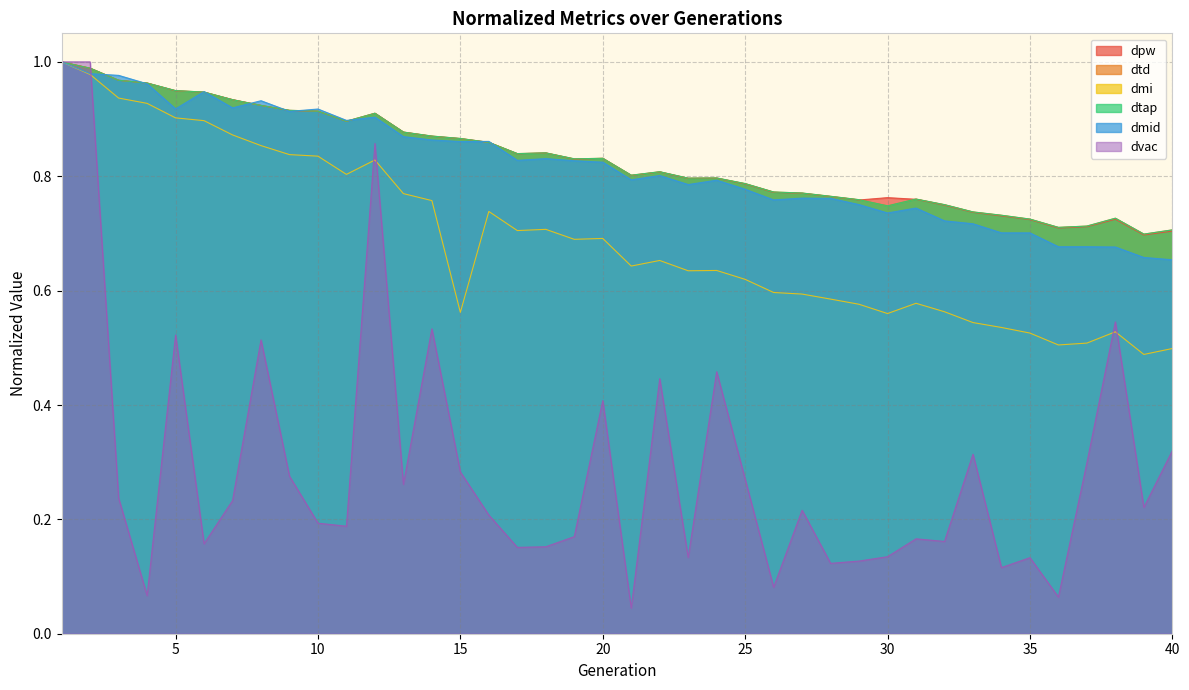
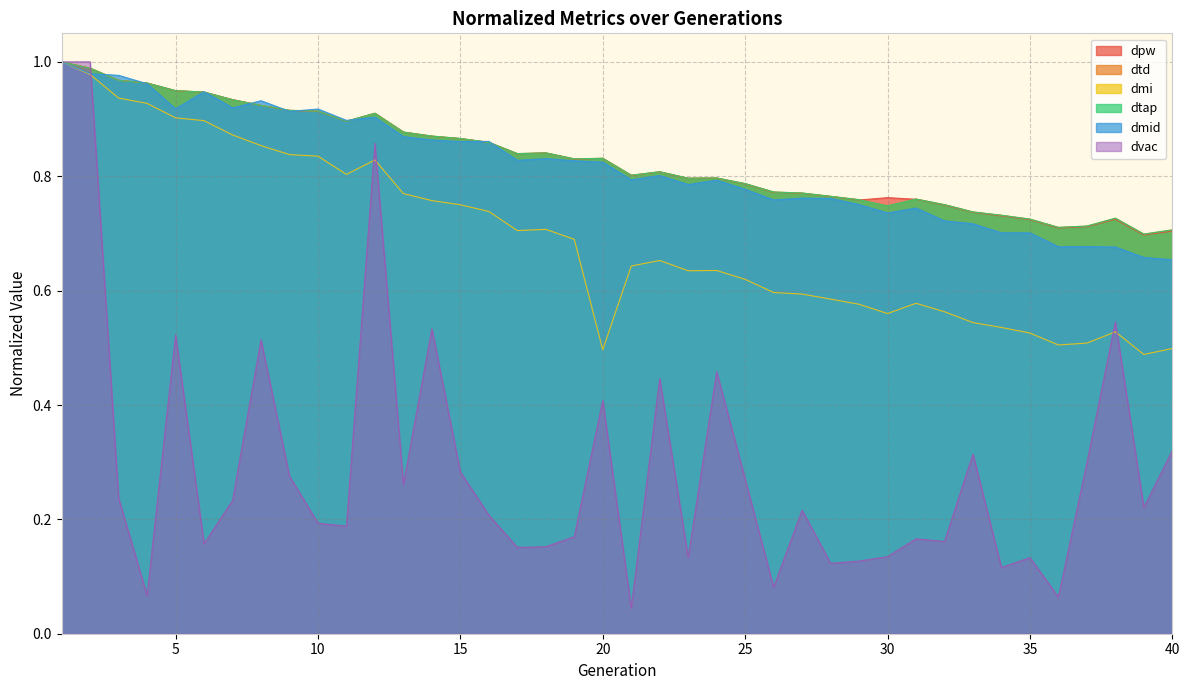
  {
    "dpw": {
      "30": 0.76
    },
    "dtap": {
      "30": 0.75
    },
    "dmi": {
      "5": 0.90,
      "10": 0.84,
-     "15": 0.56,
-     "20": 0.69,
+     "15": 0.75,
+     "20": 0.50,
      "25": 0.62,
      "30": 0.56,
      "35": 0.53,
      "40": 0.50
    },
    "dmid": {
      "5": 0.92,
      "15": 0.86,
      "20": 0.82,
      "25": 0.78,
      "30": 0.74,
      "35": 0.70,
      "40": 0.65
    },
    "dvac": {
      "5": 0.52,
      "10": 0.19,
      "15": 0.28,
      "20": 0.41,
      "25": 0.27,
      "30": 0.13,
      "35": 0.13,
      "40": 0.32
    }
  }
